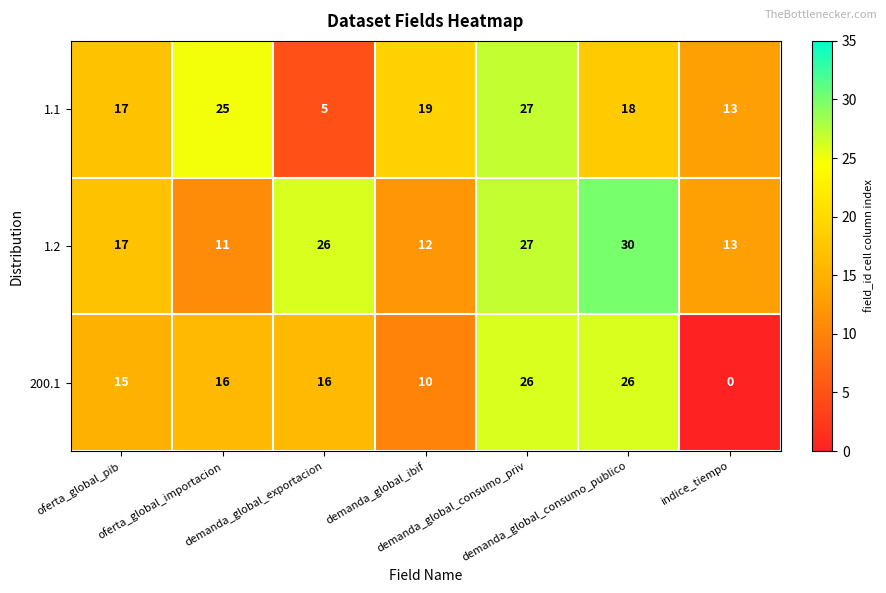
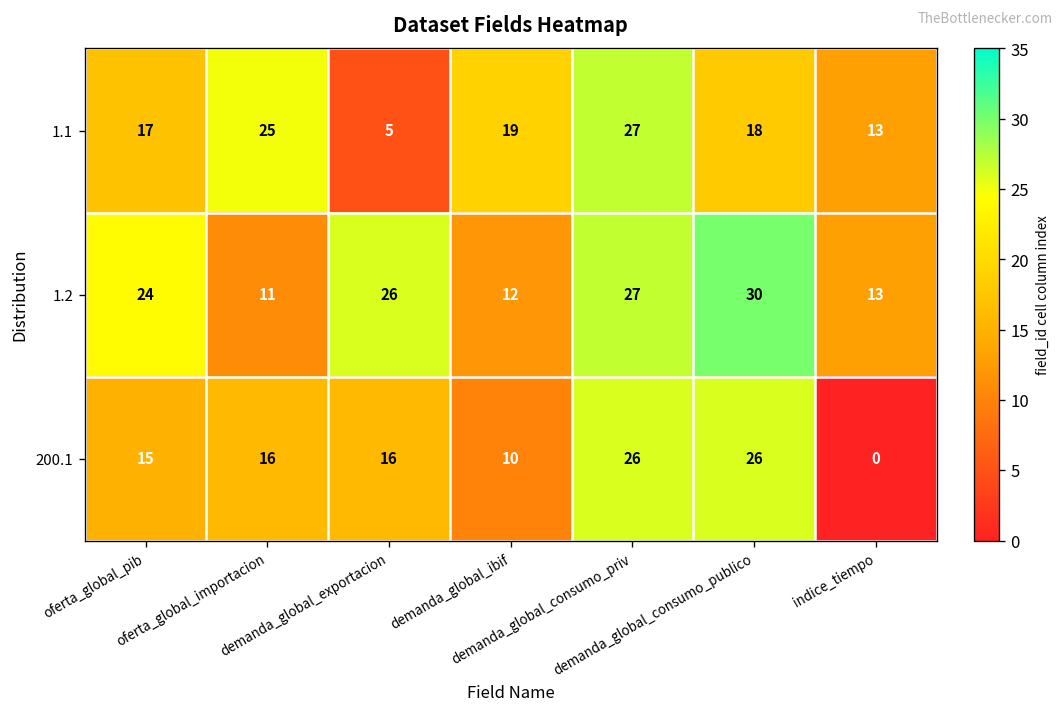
  {
    "1.1": {
      "oferta_global_pib": 17,
      "oferta_global_importacion": 25,
      "demanda_global_exportacion": 5,
      "demanda_global_ibif": 19,
      "demanda_global_consumo_priv": 27,
      "demanda_global_consumo_publico": 18,
      "indice_tiempo": 13
    },
    "1.2": {
-     "oferta_global_pib": 17,
+     "oferta_global_pib": 24,
      "oferta_global_importacion": 11,
      "demanda_global_exportacion": 26,
      "demanda_global_ibif": 12,
      "demanda_global_consumo_priv": 27,
      "demanda_global_consumo_publico": 30,
      "indice_tiempo": 13
    },
    "200.1": {
      "oferta_global_pib": 15,
      "oferta_global_importacion": 16,
      "demanda_global_exportacion": 16,
      "demanda_global_ibif": 10,
      "demanda_global_consumo_priv": 26,
      "demanda_global_consumo_publico": 26,
      "indice_tiempo": 0
    }
  }
